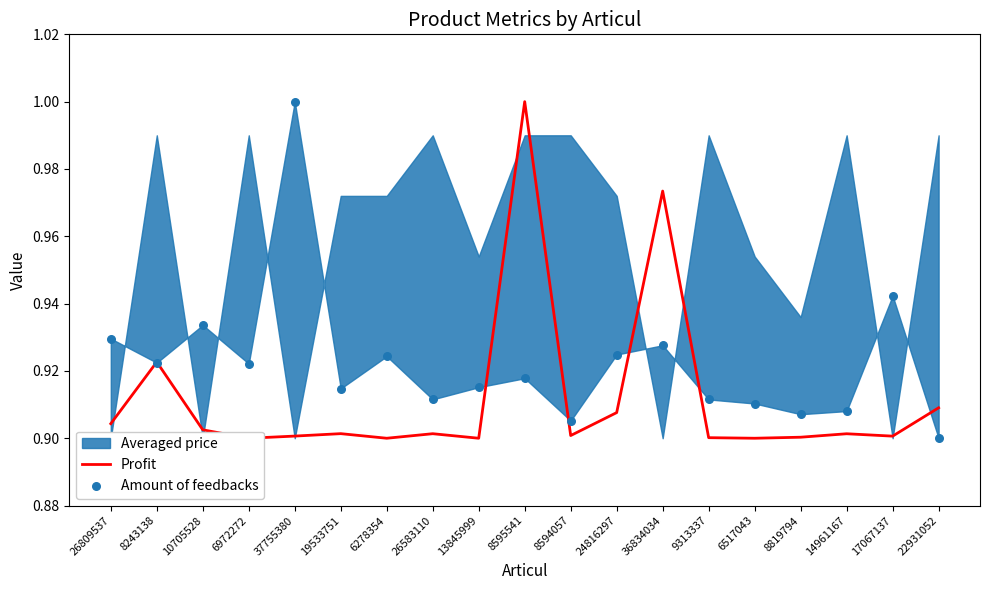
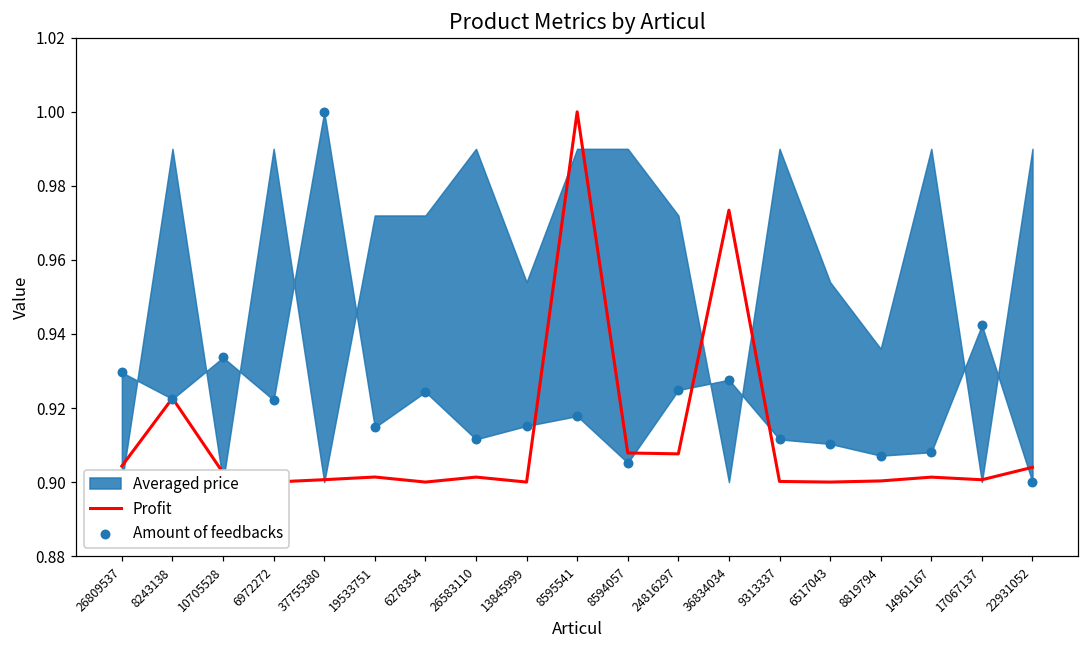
  {
    "Profit": {
      "26809537": 0.904,
      "10705528": 0.903,
      "37755380": 0.901,
      "19533751": 0.901,
      "6278354": 0.900,
      "26583110": 0.901,
      "13845999": 0.900,
      "8595541": 1.000,
-     "8594057": 0.901,
+     "8594057": 0.908,
      "24816297": 0.908,
      "36834034": 0.973,
      "9313337": 0.900,
      "6517043": 0.900,
      "8819794": 0.900,
      "14961167": 0.901,
      "17067137": 0.901,
-     "22931052": 0.909
+     "22931052": 0.904
    }
  }
